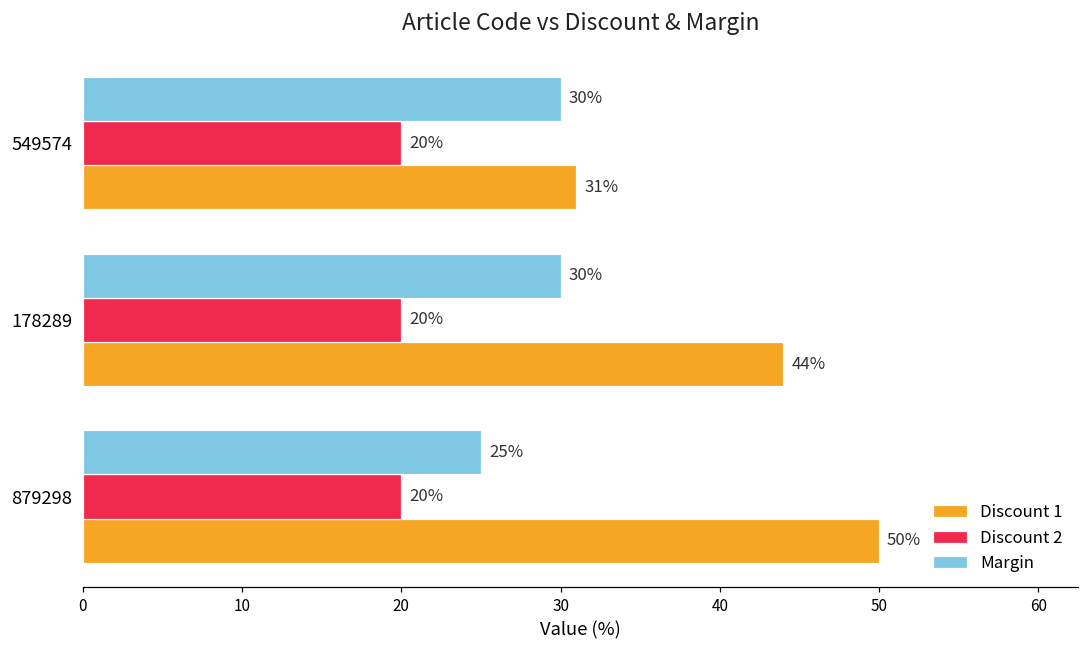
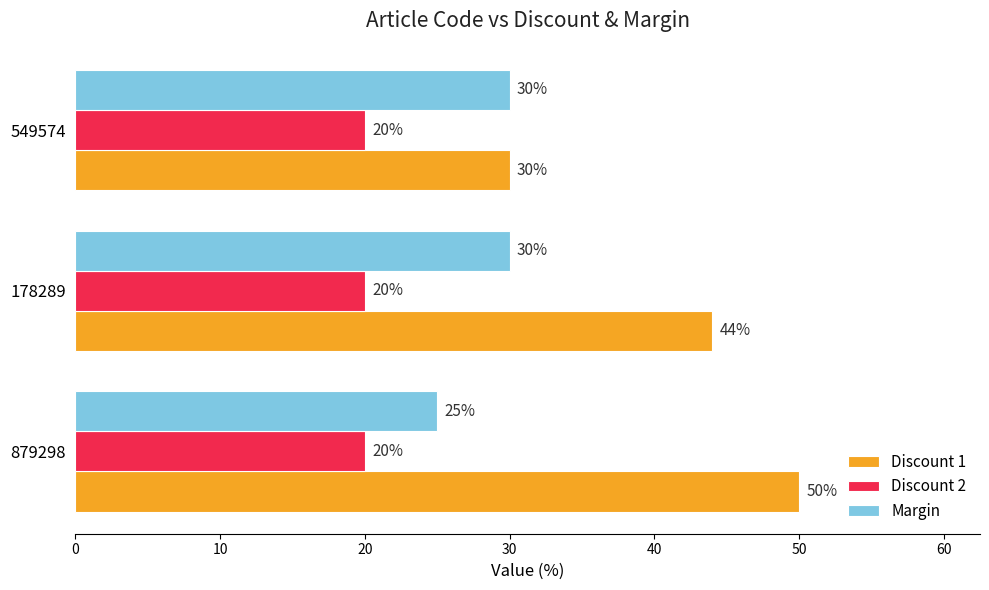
  {
    "Discount 1": {
-     "549574": "31%",
+     "549574": "30%",
      "178289": "44%",
      "879298": "50%"
    },
    "Discount 2": {
      "549574": "20%",
      "178289": "20%",
      "879298": "20%"
    },
    "Margin": {
      "549574": "30%",
      "178289": "30%",
      "879298": "25%"
    }
  }
